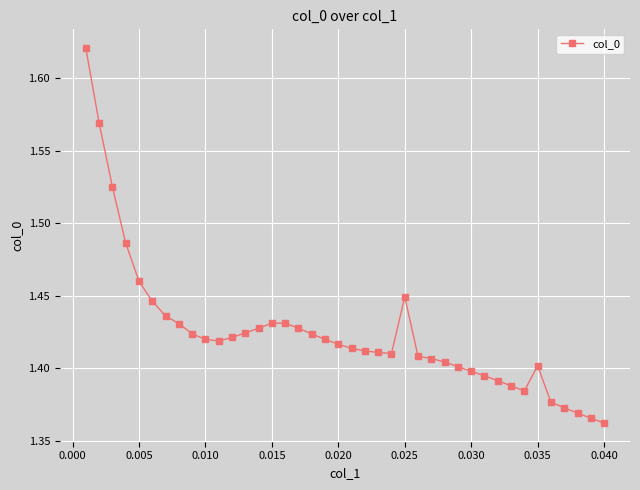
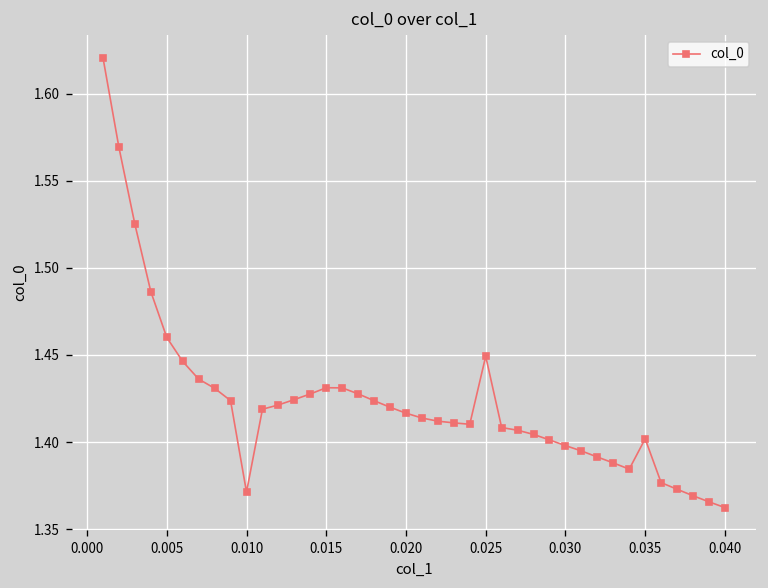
  {
    "0.005": 1.460,
-   "0.010": 1.420,
+   "0.010": 1.371,
    "0.015": 1.431,
    "0.020": 1.417,
    "0.025": 1.449,
    "0.030": 1.398,
    "0.035": 1.402,
    "0.040": 1.362
  }
